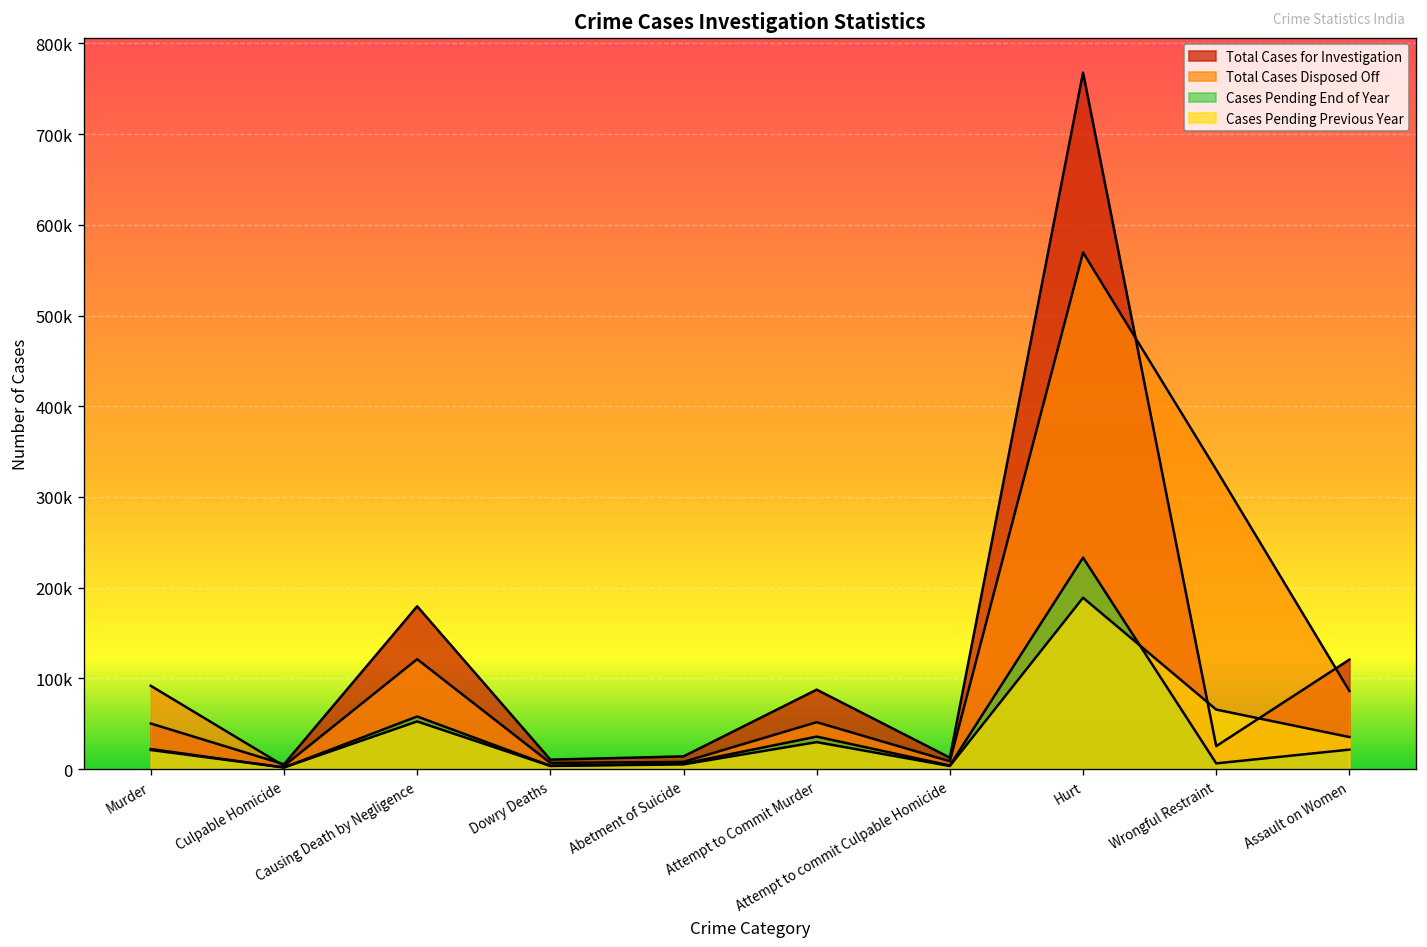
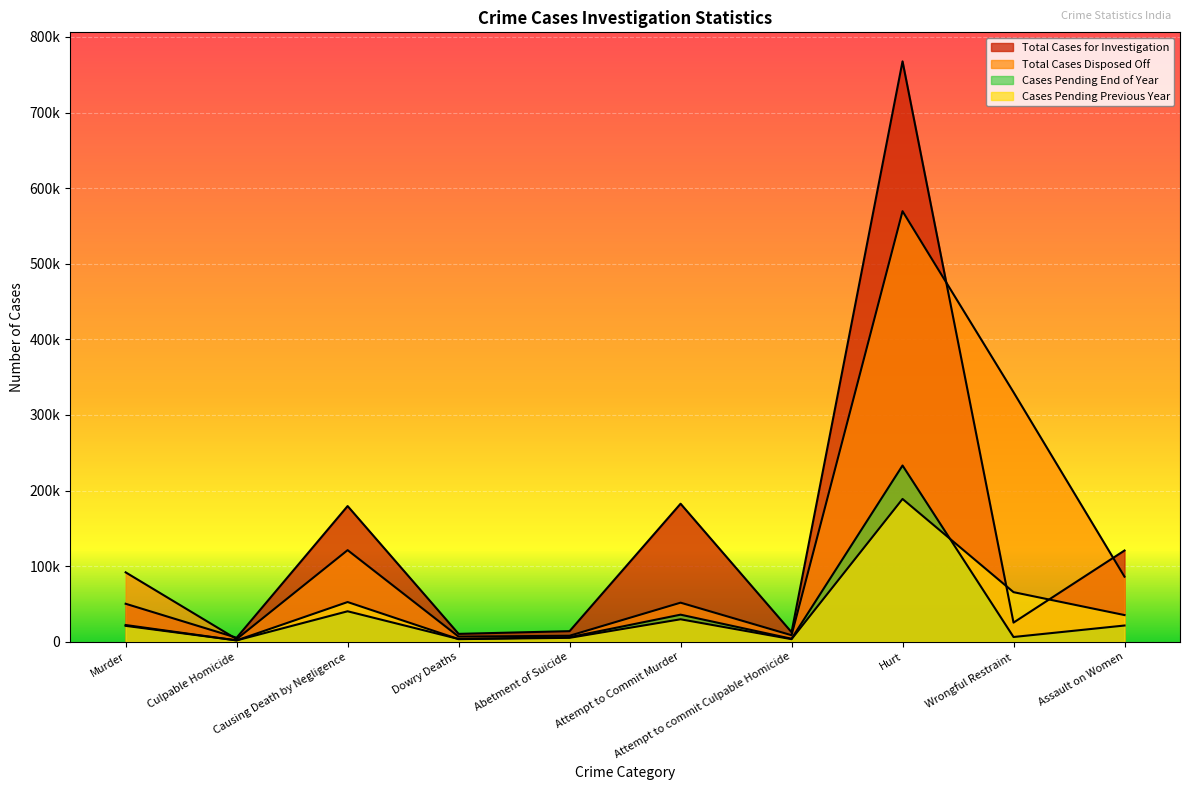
  {
    "Total Cases for Investigation": {
      "Murder": 50000,
      "Causing Death by Negligence": 180000,
      "Dowry Deaths": 10000,
      "Abetment of Suicide": 10000,
-     "Attempt to Commit Murder": 90000,
+     "Attempt to Commit Murder": 180000,
      "Attempt to commit Culpable Homicide": 10000,
      "Hurt": 770000,
      "Wrongful Restraint": 30000,
      "Assault on Women": 120000
    },
    "Total Cases Disposed Off": {
      "Murder": 90000,
      "Causing Death by Negligence": 120000,
      "Attempt to Commit Murder": 50000,
      "Attempt to commit Culpable Homicide": 10000,
      "Hurt": 570000,
      "Wrongful Restraint": 330000,
      "Assault on Women": 90000
    },
    "Cases Pending End of Year": {
-     "Causing Death by Negligence": 60000,
+     "Causing Death by Negligence": 40000,
      "Attempt to Commit Murder": 40000,
      "Hurt": 230000,
      "Wrongful Restraint": 10000,
      "Assault on Women": 20000
    },
    "Cases Pending Previous Year": {
      "Causing Death by Negligence": 50000,
      "Attempt to Commit Murder": 30000,
      "Hurt": 190000,
      "Wrongful Restraint": 70000,
      "Assault on Women": 40000
    }
  }
